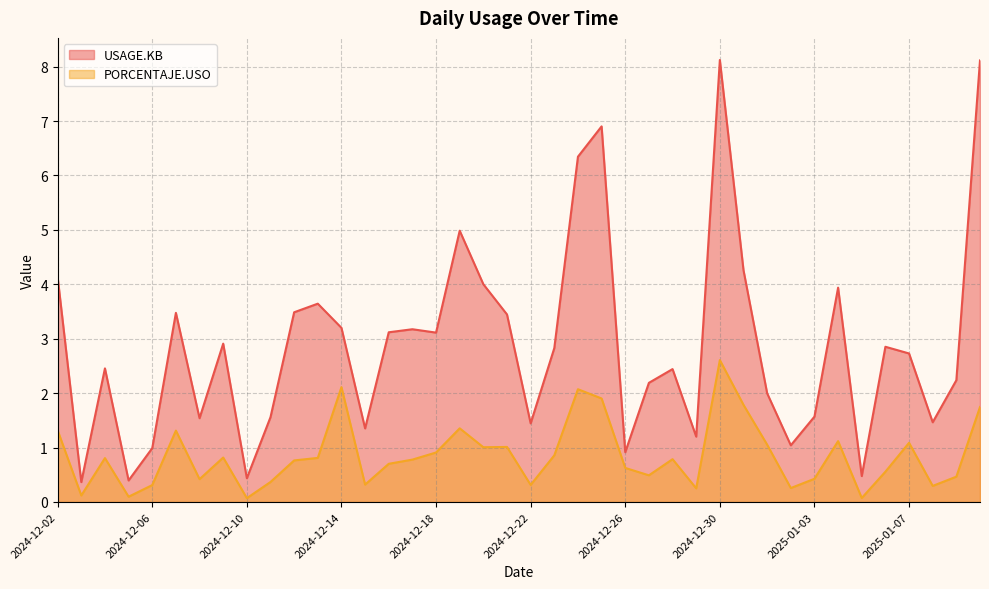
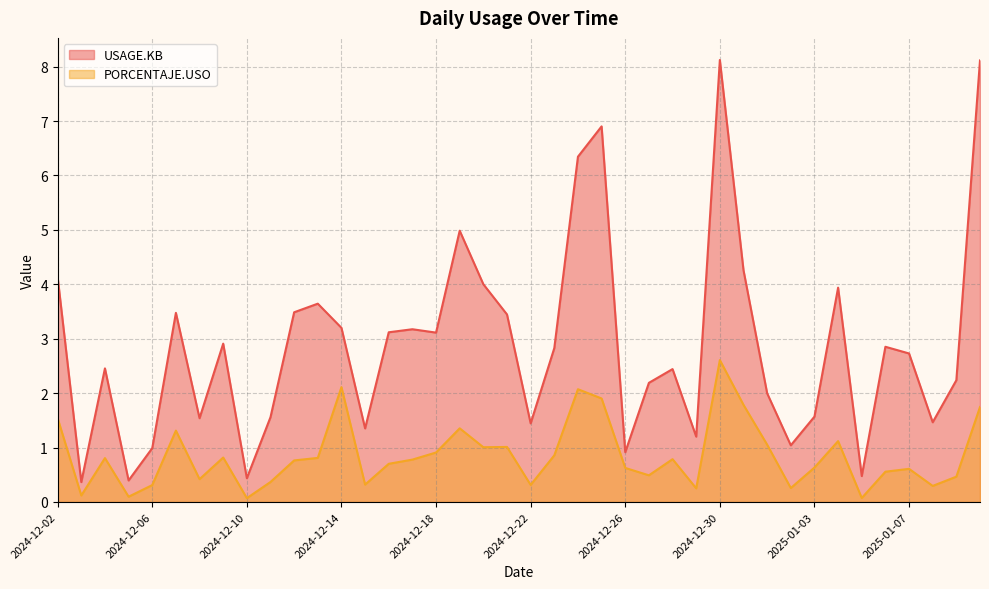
  {
    "USAGE.KB": {
      "2024-12-02": 4.1,
      "2024-12-06": 1.0,
      "2024-12-10": 0.4,
      "2024-12-14": 3.2,
      "2024-12-18": 3.1,
      "2024-12-22": 1.4,
      "2024-12-26": 0.9,
      "2024-12-30": 8.1,
      "2025-01-03": 1.6,
      "2025-01-07": 2.7
    },
    "PORCENTAJE.USO": {
-     "2024-12-02": 1.3,
+     "2024-12-02": 1.5,
      "2024-12-06": 0.3,
      "2024-12-10": 0.1,
      "2024-12-14": 2.1,
      "2024-12-18": 0.9,
      "2024-12-22": 0.3,
      "2024-12-26": 0.6,
      "2024-12-30": 2.6,
-     "2025-01-03": 0.4,
-     "2025-01-07": 1.1
+     "2025-01-03": 0.6,
+     "2025-01-07": 0.6
    }
  }
